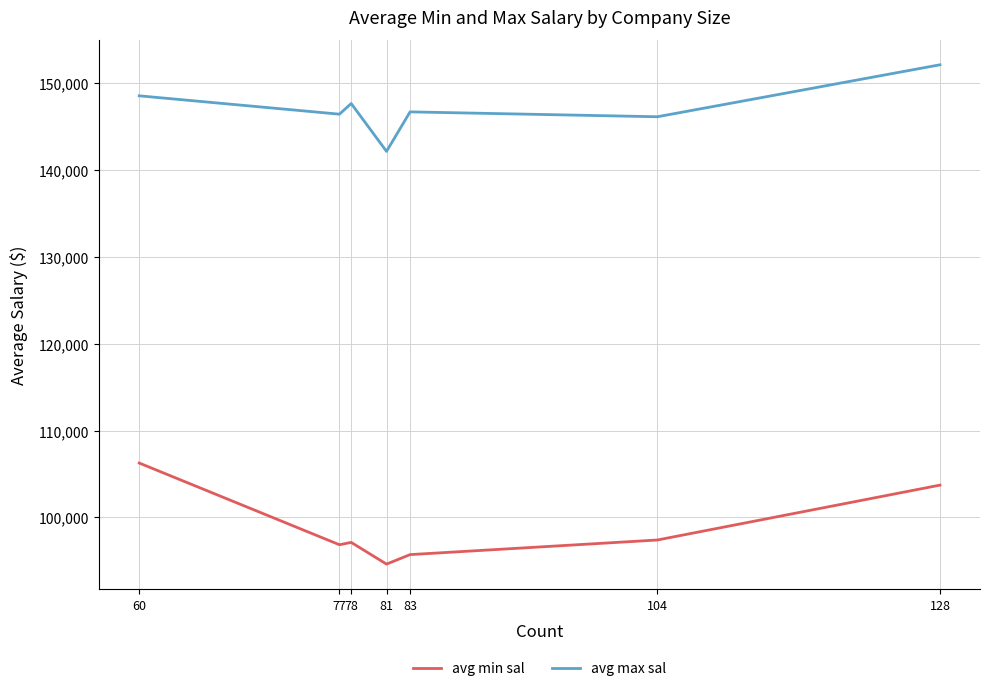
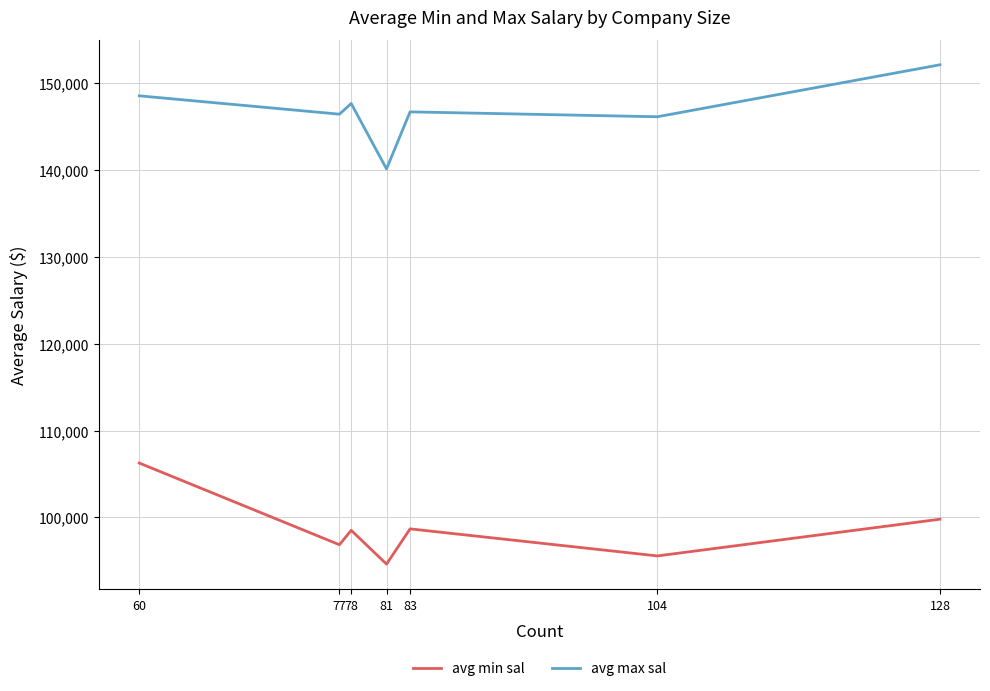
  {
    "avg min sal": {
      "60": "106,000",
      "77": "97,000",
-     "78": "97,000",
+     "78": "99,000",
      "81": "95,000",
-     "83": "96,000",
-     "104": "97,000",
-     "128": "104,000"
+     "83": "99,000",
+     "104": "96,000",
+     "128": "100,000"
    },
    "avg max sal": {
      "60": "149,000",
      "77": "146,000",
      "78": "148,000",
-     "81": "142,000",
+     "81": "140,000",
      "83": "147,000",
      "104": "146,000",
      "128": "152,000"
    }
  }
